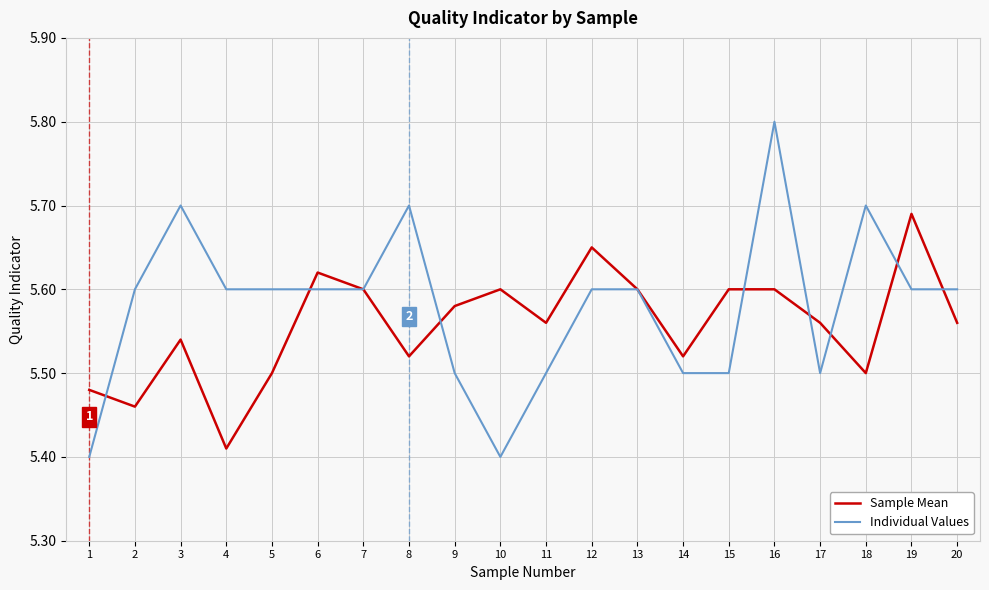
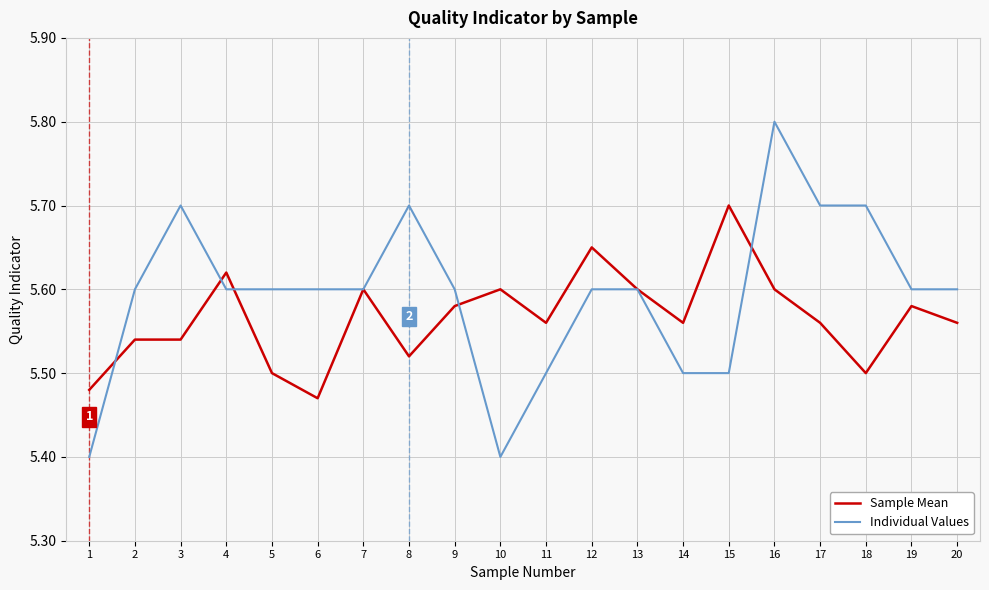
  {
    "Sample Mean": {
-     "2": 5.46,
+     "2": 5.54,
      "3": 5.54,
-     "4": 5.41,
+     "4": 5.62,
      "5": 5.50,
-     "6": 5.62,
+     "6": 5.47,
      "8": 5.52,
      "9": 5.58,
      "10": 5.60,
      "11": 5.56,
      "12": 5.65,
-     "14": 5.52,
-     "15": 5.6,
+     "14": 5.56,
+     "15": 5.7,
      "16": 5.60,
      "17": 5.56,
      "18": 5.50,
-     "19": 5.69,
+     "19": 5.58,
      "20": 5.56
    },
    "Individual Values": {
      "1": 5.4,
      "2": 5.6,
      "3": 5.7,
      "4": 5.6,
      "5": 5.6,
      "6": 5.6,
      "8": 5.7,
-     "9": 5.5,
+     "9": 5.6,
      "10": 5.4,
      "11": 5.5,
      "12": 5.6,
      "14": 5.5,
      "15": 5.5,
      "16": 5.8,
-     "17": 5.5,
+     "17": 5.7,
      "18": 5.7,
      "19": 5.6,
      "20": 5.6
    }
  }
